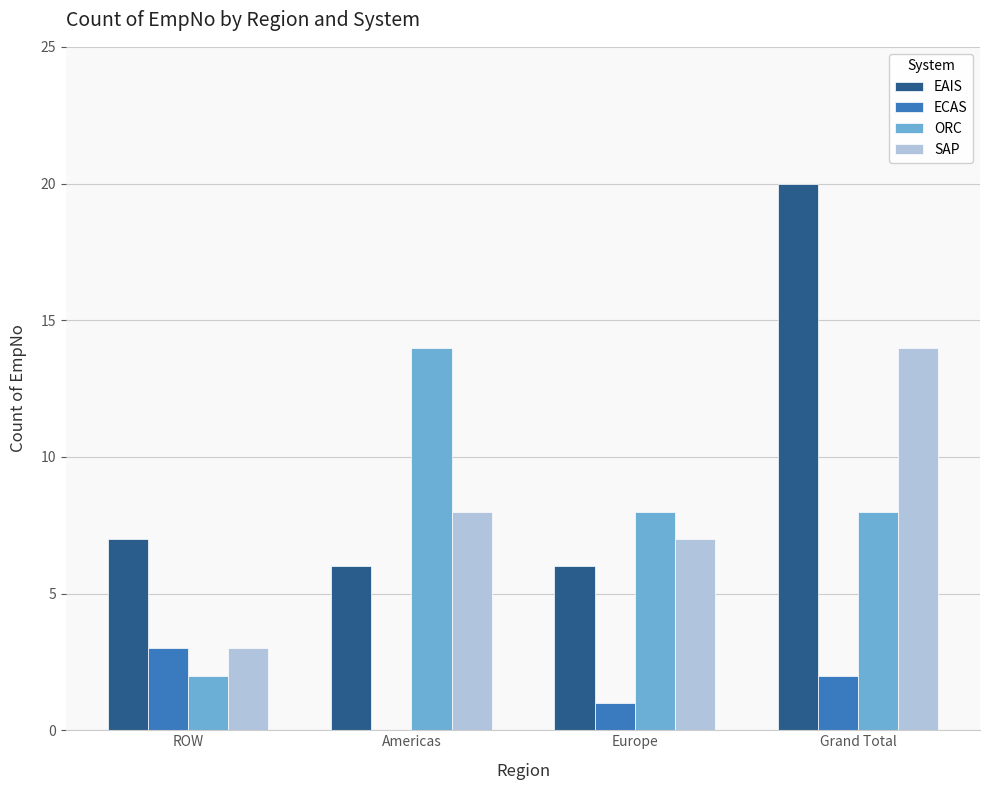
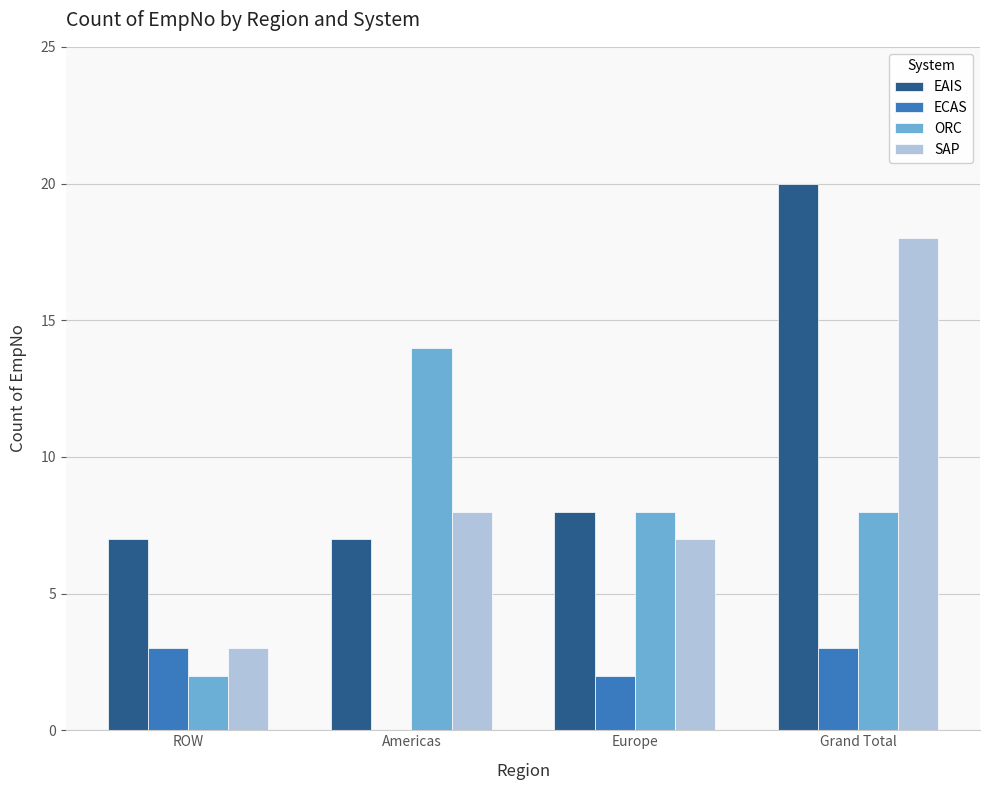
  {
    "EAIS": {
      "ROW": 7,
-     "Americas": 6,
-     "Europe": 6,
+     "Americas": 7,
+     "Europe": 8,
      "Grand Total": 20
    },
    "ECAS": {
      "ROW": 3,
      "Americas": 0,
-     "Europe": 1,
-     "Grand Total": 2
+     "Europe": 2,
+     "Grand Total": 3
    },
    "ORC": {
      "ROW": 2,
      "Americas": 14,
      "Europe": 8,
      "Grand Total": 8
    },
    "SAP": {
      "ROW": 3,
      "Americas": 8,
      "Europe": 7,
-     "Grand Total": 14
+     "Grand Total": 18
    }
  }
